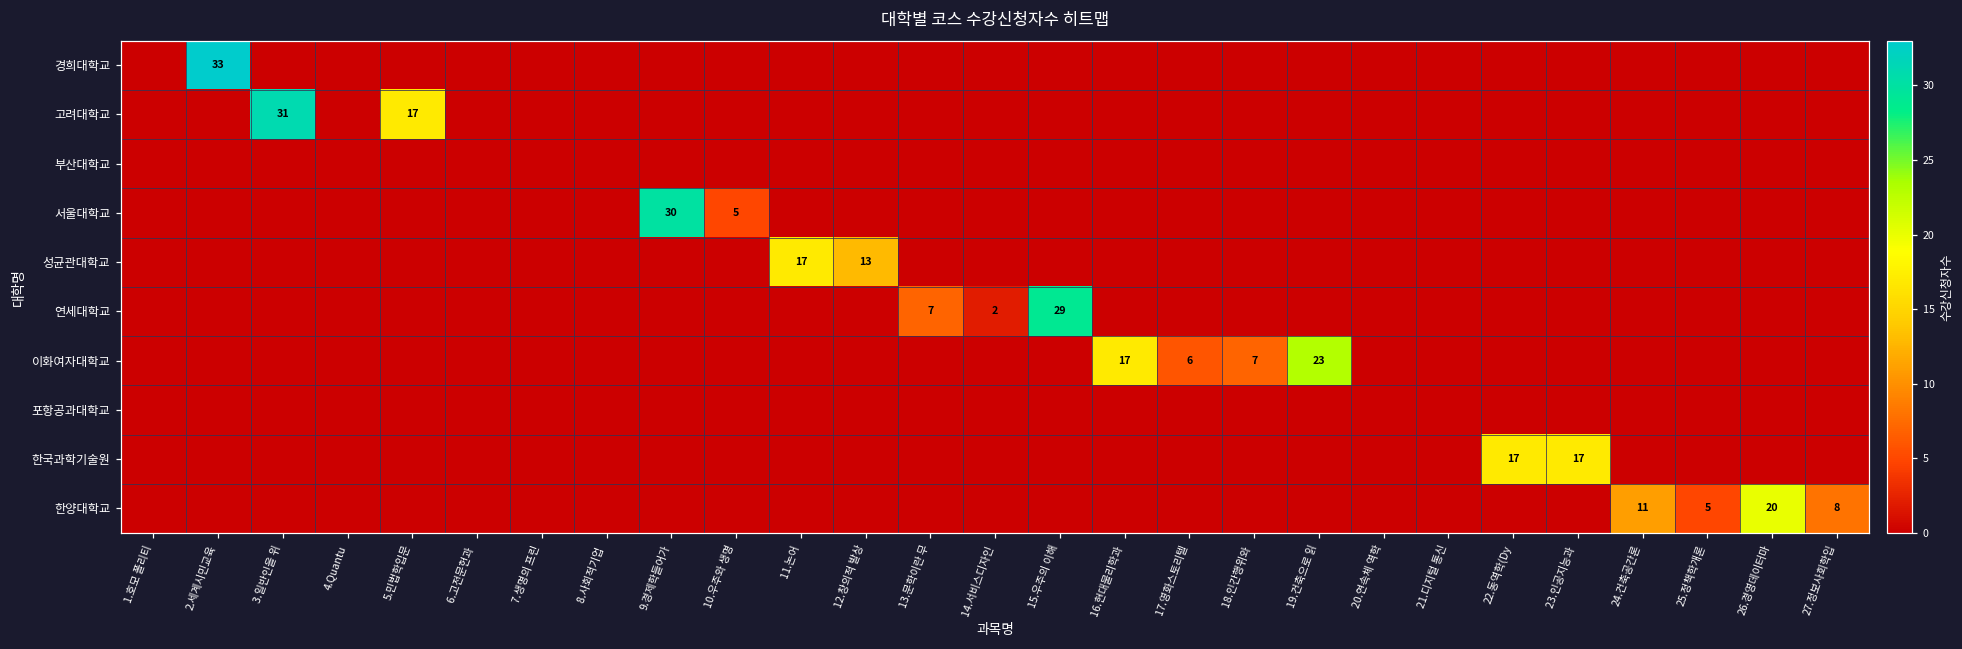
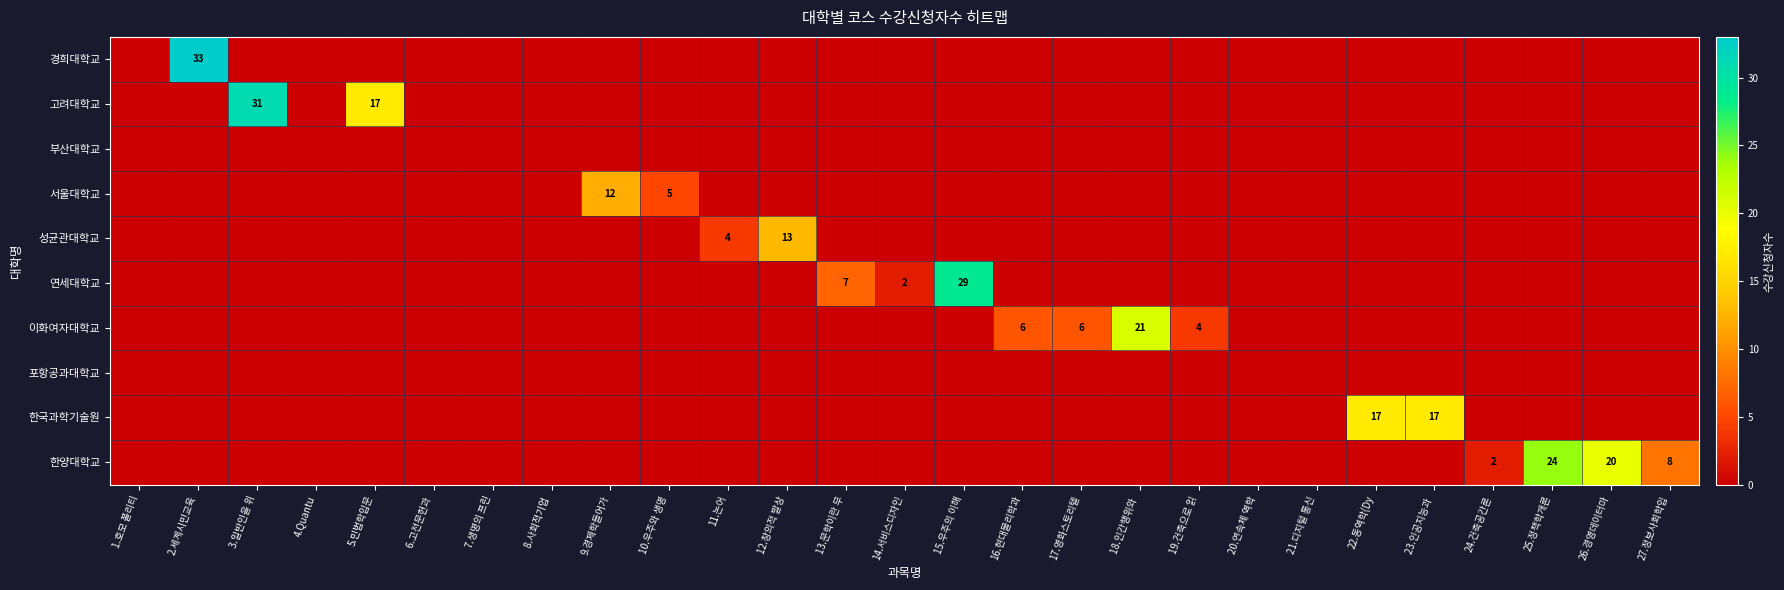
  {
    "경희대학교": {
      "2.세계시민교육": 33
    },
    "고려대학교": {
      "3.일반인을 위": 31,
      "5.민법학입문": 17
    },
    "서울대학교": {
-     "9.경제학들어가": 30,
+     "9.경제학들어가": 12,
      "10.우주와 생명": 5
    },
    "성균관대학교": {
-     "11.논어": 17,
+     "11.논어": 4,
      "12.창의적 발상": 13
    },
    "연세대학교": {
      "13.문학이란 무": 7,
      "14.서비스디자인": 2,
      "15.우주의 이해": 29
    },
    "이화여자대학교": {
-     "16.현대물리학과": 17,
+     "16.현대물리학과": 6,
      "17.영화스토리텔": 6,
-     "18.인간행위와": 7,
-     "19.건축으로 읽": 23
+     "18.인간행위와": 21,
+     "19.건축으로 읽": 4
    },
    "한국과학기술원": {
      "22.동역학(Dy": 17,
      "23.인공지능과": 17
    },
    "한양대학교": {
-     "24.건축공간론": 11,
-     "25.정책학개론": 5,
+     "24.건축공간론": 2,
+     "25.정책학개론": 24,
      "26.경영데이터마": 20,
      "27.정보사회학입": 8
    }
  }
